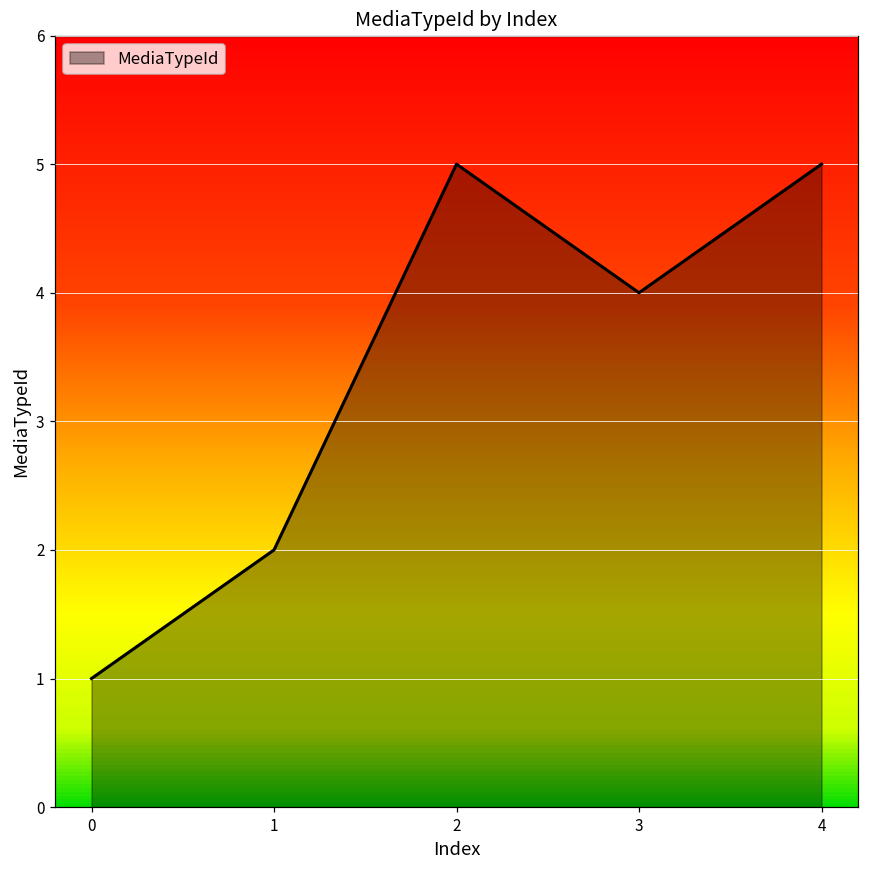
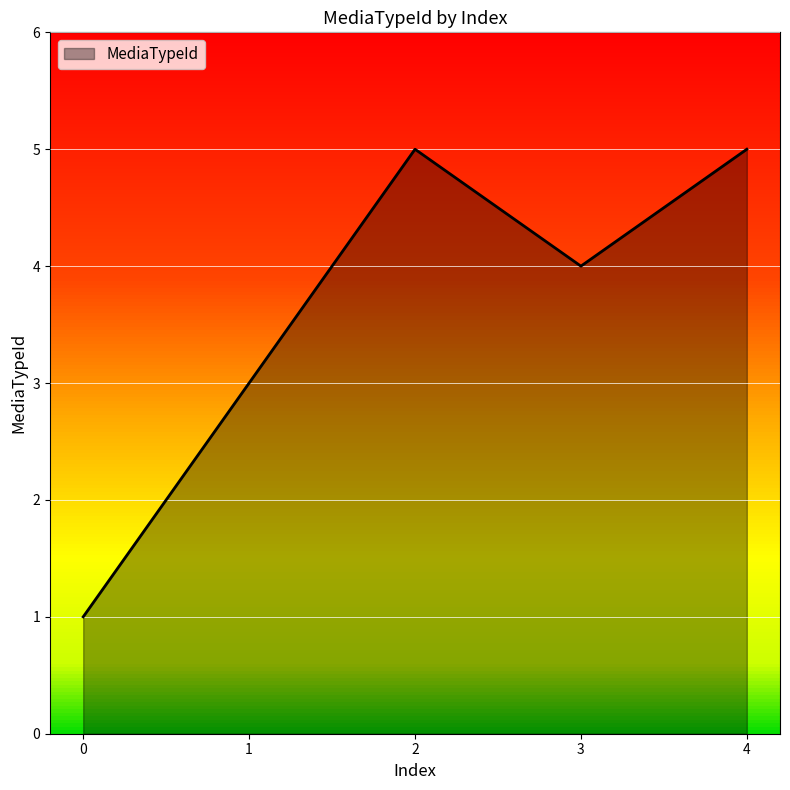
  {
    "0": 1,
-   "1": 2,
+   "1": 3,
    "2": 5,
    "3": 4,
    "4": 5
  }
